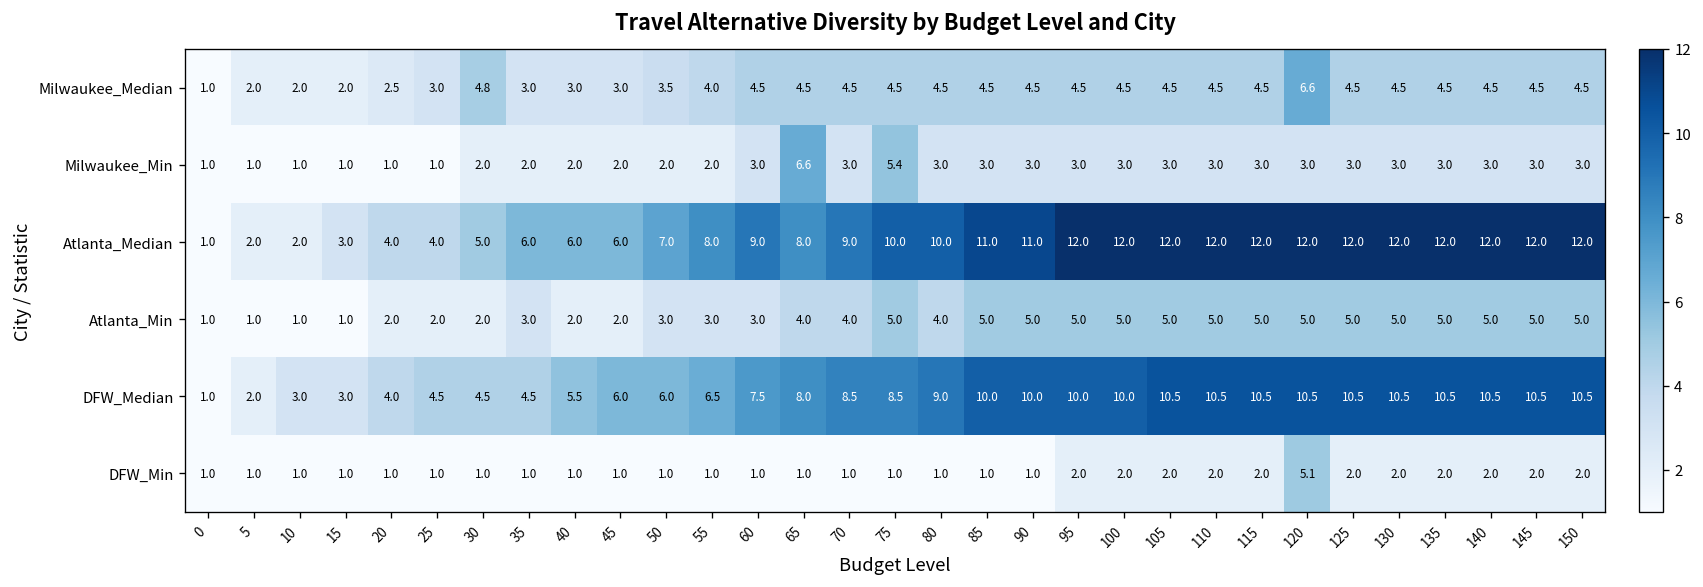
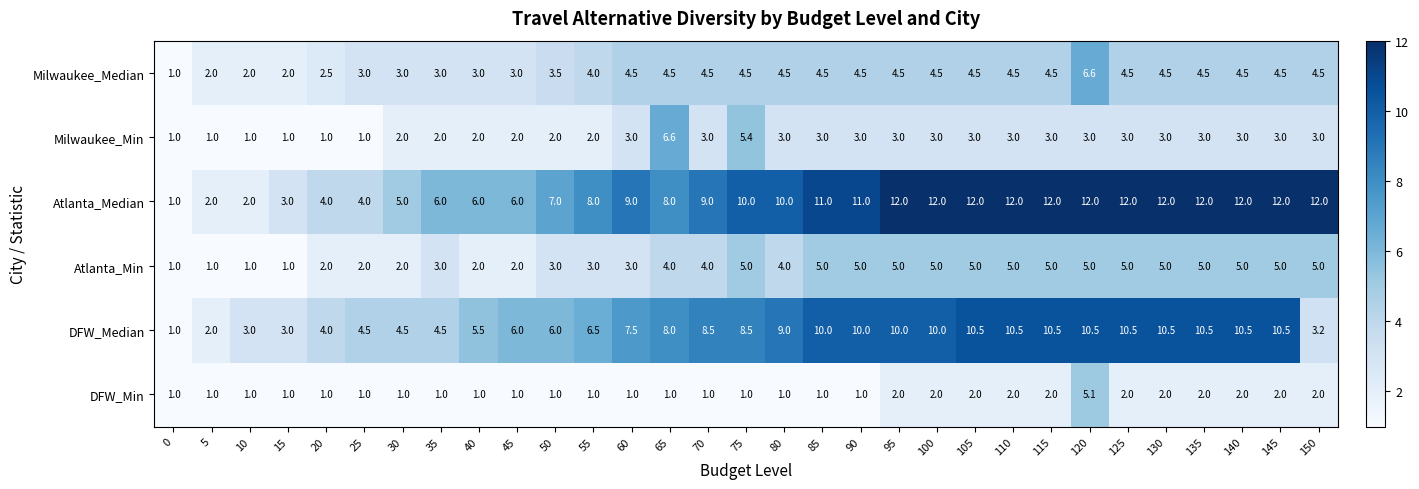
  {
    "Milwaukee_Median": {
      "0": 1.0,
      "5": 2.0,
      "10": 2.0,
      "15": 2.0,
      "20": 2.5,
      "25": 3.0,
-     "30": 4.8,
+     "30": 3.0,
      "35": 3.0,
      "40": 3.0,
      "45": 3.0,
      "50": 3.5,
      "55": 4.0,
      "60": 4.5,
      "65": 4.5,
      "70": 4.5,
      "75": 4.5,
      "80": 4.5,
      "85": 4.5,
      "90": 4.5,
      "95": 4.5,
      "100": 4.5,
      "105": 4.5,
      "110": 4.5,
      "115": 4.5,
      "120": 6.6,
      "125": 4.5,
      "130": 4.5,
      "135": 4.5,
      "140": 4.5,
      "145": 4.5,
      "150": 4.5
    },
    "Milwaukee_Min": {
      "0": 1.0,
      "5": 1.0,
      "10": 1.0,
      "15": 1.0,
      "20": 1.0,
      "25": 1.0,
      "30": 2.0,
      "35": 2.0,
      "40": 2.0,
      "45": 2.0,
      "50": 2.0,
      "55": 2.0,
      "60": 3.0,
      "65": 6.6,
      "70": 3.0,
      "75": 5.4,
      "80": 3.0,
      "85": 3.0,
      "90": 3.0,
      "95": 3.0,
      "100": 3.0,
      "105": 3.0,
      "110": 3.0,
      "115": 3.0,
      "120": 3.0,
      "125": 3.0,
      "130": 3.0,
      "135": 3.0,
      "140": 3.0,
      "145": 3.0,
      "150": 3.0
    },
    "Atlanta_Median": {
      "0": 1.0,
      "5": 2.0,
      "10": 2.0,
      "15": 3.0,
      "20": 4.0,
      "25": 4.0,
      "30": 5.0,
      "35": 6.0,
      "40": 6.0,
      "45": 6.0,
      "50": 7.0,
      "55": 8.0,
      "60": 9.0,
      "65": 8.0,
      "70": 9.0,
      "75": 10.0,
      "80": 10.0,
      "85": 11.0,
      "90": 11.0,
      "95": 12.0,
      "100": 12.0,
      "105": 12.0,
      "110": 12.0,
      "115": 12.0,
      "120": 12.0,
      "125": 12.0,
      "130": 12.0,
      "135": 12.0,
      "140": 12.0,
      "145": 12.0,
      "150": 12.0
    },
    "Atlanta_Min": {
      "0": 1.0,
      "5": 1.0,
      "10": 1.0,
      "15": 1.0,
      "20": 2.0,
      "25": 2.0,
      "30": 2.0,
      "35": 3.0,
      "40": 2.0,
      "45": 2.0,
      "50": 3.0,
      "55": 3.0,
      "60": 3.0,
      "65": 4.0,
      "70": 4.0,
      "75": 5.0,
      "80": 4.0,
      "85": 5.0,
      "90": 5.0,
      "95": 5.0,
      "100": 5.0,
      "105": 5.0,
      "110": 5.0,
      "115": 5.0,
      "120": 5.0,
      "125": 5.0,
      "130": 5.0,
      "135": 5.0,
      "140": 5.0,
      "145": 5.0,
      "150": 5.0
    },
    "DFW_Median": {
      "0": 1.0,
      "5": 2.0,
      "10": 3.0,
      "15": 3.0,
      "20": 4.0,
      "25": 4.5,
      "30": 4.5,
      "35": 4.5,
      "40": 5.5,
      "45": 6.0,
      "50": 6.0,
      "55": 6.5,
      "60": 7.5,
      "65": 8.0,
      "70": 8.5,
      "75": 8.5,
      "80": 9.0,
      "85": 10.0,
      "90": 10.0,
      "95": 10.0,
      "100": 10.0,
      "105": 10.5,
      "110": 10.5,
      "115": 10.5,
      "120": 10.5,
      "125": 10.5,
      "130": 10.5,
      "135": 10.5,
      "140": 10.5,
      "145": 10.5,
-     "150": 10.5
+     "150": 3.2
    },
    "DFW_Min": {
      "0": 1.0,
      "5": 1.0,
      "10": 1.0,
      "15": 1.0,
      "20": 1.0,
      "25": 1.0,
      "30": 1.0,
      "35": 1.0,
      "40": 1.0,
      "45": 1.0,
      "50": 1.0,
      "55": 1.0,
      "60": 1.0,
      "65": 1.0,
      "70": 1.0,
      "75": 1.0,
      "80": 1.0,
      "85": 1.0,
      "90": 1.0,
      "95": 2.0,
      "100": 2.0,
      "105": 2.0,
      "110": 2.0,
      "115": 2.0,
      "120": 5.1,
      "125": 2.0,
      "130": 2.0,
      "135": 2.0,
      "140": 2.0,
      "145": 2.0,
      "150": 2.0
    }
  }
